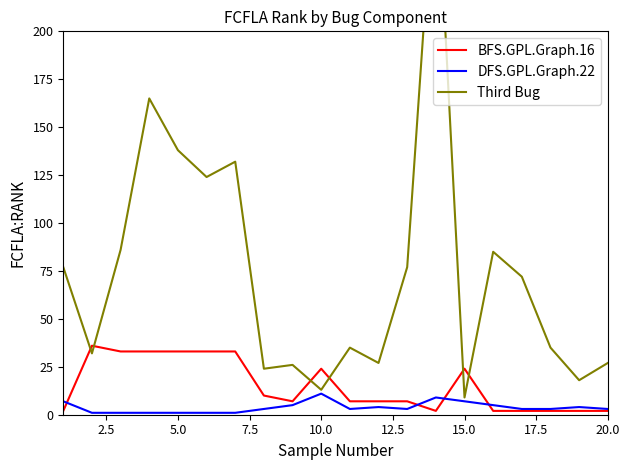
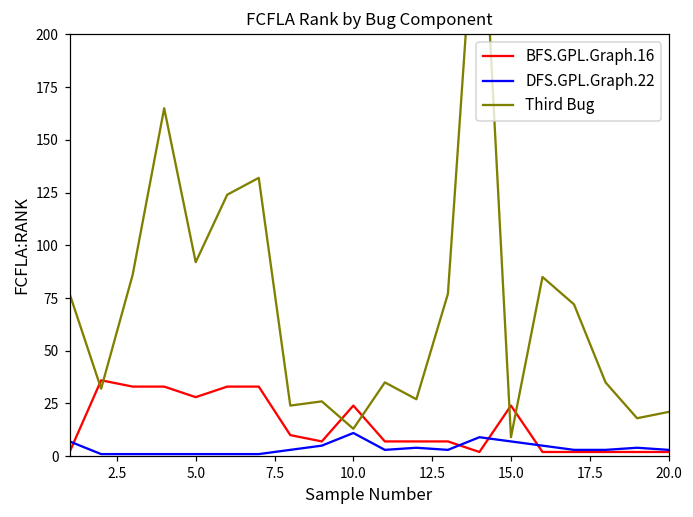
  {
    "BFS.GPL.Graph.16": {
-     "5.0": 33,
+     "5.0": 28,
      "10.0": 24,
      "15.0": 24
    },
    "DFS.GPL.Graph.22": {
      "5.0": 1,
      "10.0": 11,
      "15.0": 7
    },
    "Third Bug": {
-     "5.0": 138,
+     "5.0": 92,
      "10.0": 13,
      "15.0": 9,
-     "20.0": 27
+     "20.0": 21
    }
  }
